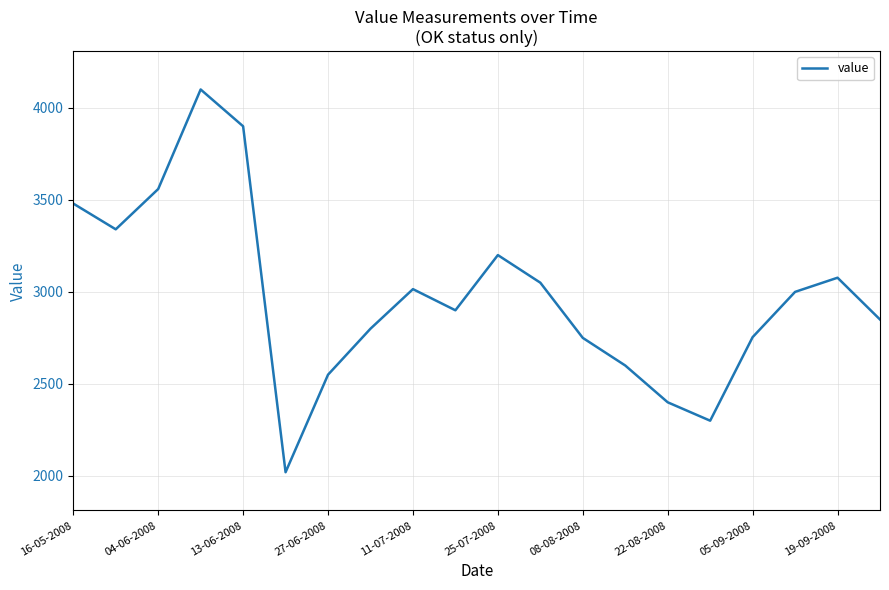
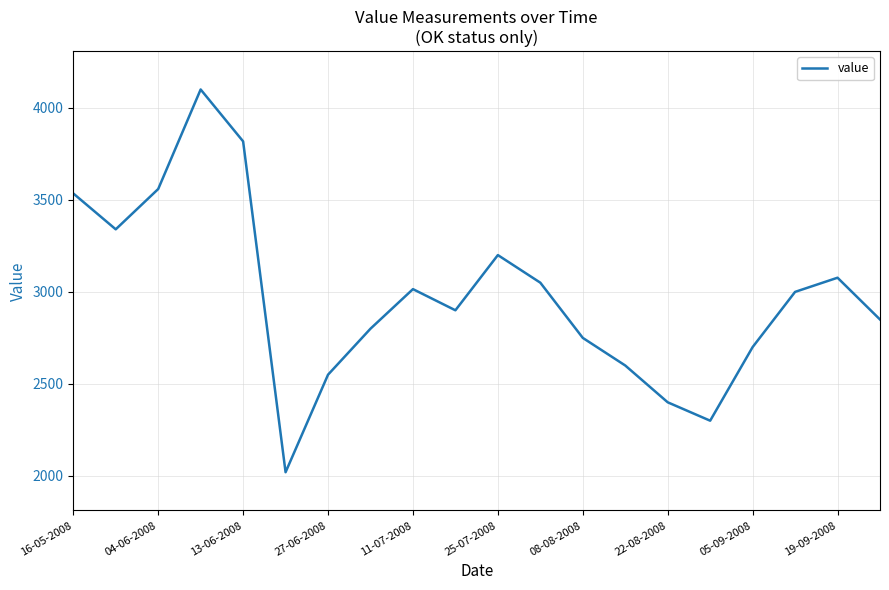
  {
-   "16-05-2008": 3480,
+   "16-05-2008": 3540,
    "04-06-2008": 3560,
-   "13-06-2008": 3900,
+   "13-06-2008": 3820,
    "27-06-2008": 2550,
    "11-07-2008": 3020,
    "25-07-2008": 3200,
    "08-08-2008": 2750,
    "22-08-2008": 2400,
-   "05-09-2008": 2750,
+   "05-09-2008": 2700,
    "19-09-2008": 3080
  }
